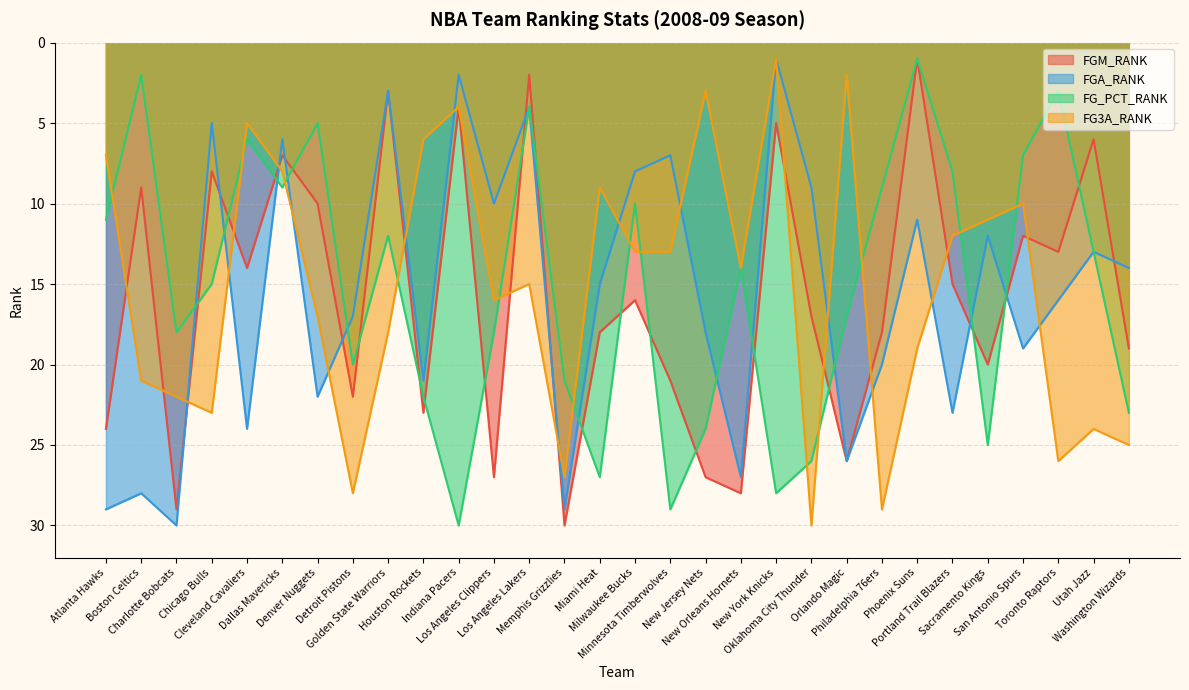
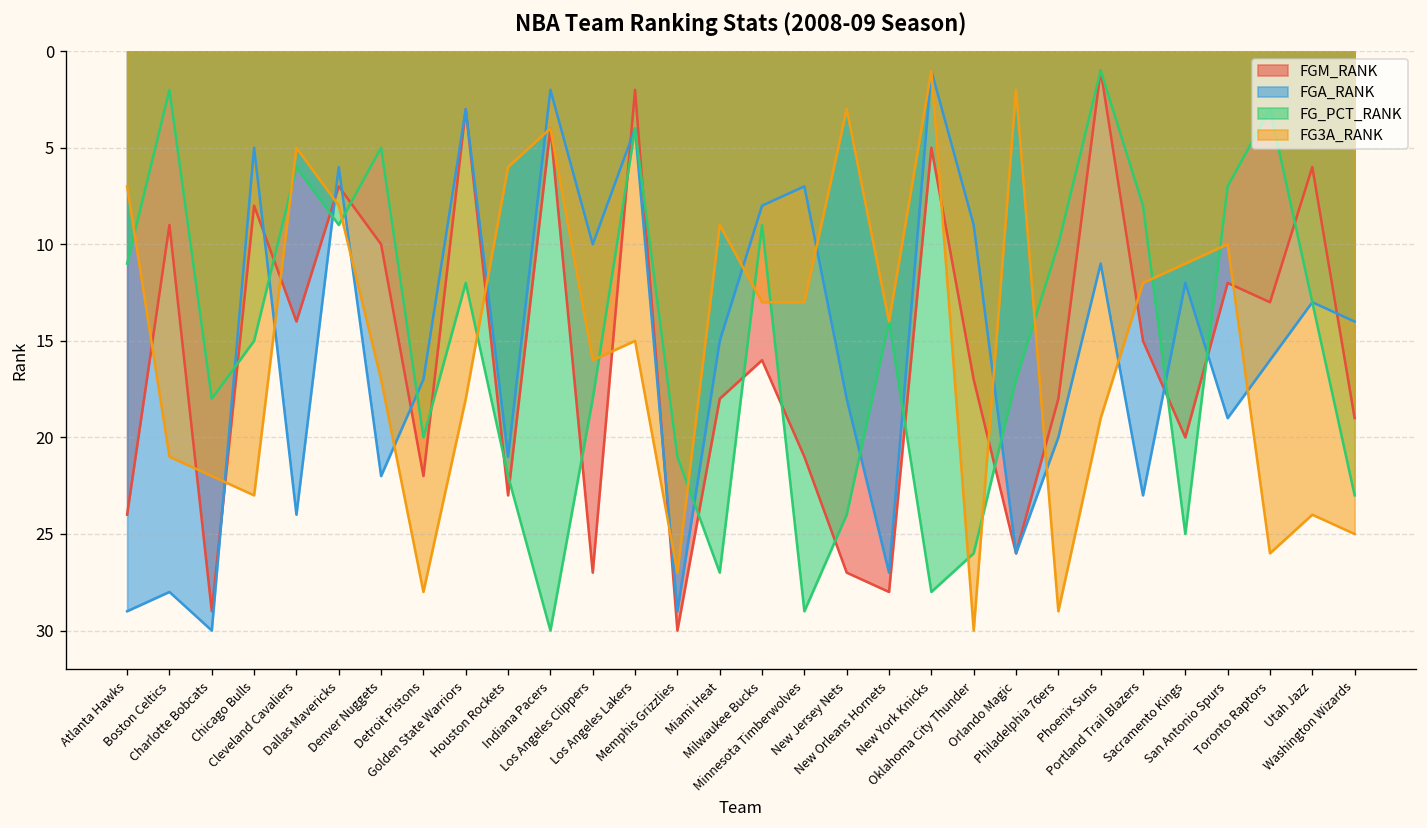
  {
    "FGM_RANK": {
      "Atlanta Hawks": 24,
      "Boston Celtics": 9,
      "Charlotte Bobcats": 29,
      "Chicago Bulls": 8,
      "Cleveland Cavaliers": 14,
      "Dallas Mavericks": 7,
      "Denver Nuggets": 10,
      "Detroit Pistons": 22,
      "Houston Rockets": 23,
      "Los Angeles Clippers": 27,
      "Los Angeles Lakers": 2,
      "Memphis Grizzlies": 30,
      "Miami Heat": 18,
      "Milwaukee Bucks": 16,
      "Minnesota Timberwolves": 21,
      "New Jersey Nets": 27,
      "New Orleans Hornets": 28,
      "New York Knicks": 5,
      "Oklahoma City Thunder": 17,
      "Philadelphia 76ers": 18,
      "Portland Trail Blazers": 15,
      "Sacramento Kings": 20,
      "San Antonio Spurs": 12,
      "Toronto Raptors": 13,
      "Utah Jazz": 6,
      "Washington Wizards": 19
    },
    "FGA_RANK": {
      "Atlanta Hawks": 29,
      "Boston Celtics": 28,
      "Charlotte Bobcats": 30,
      "Chicago Bulls": 5,
      "Cleveland Cavaliers": 24,
      "Dallas Mavericks": 6,
      "Denver Nuggets": 22,
      "Detroit Pistons": 17,
      "Houston Rockets": 21,
      "Indiana Pacers": 2,
      "Los Angeles Clippers": 10,
      "Memphis Grizzlies": 29,
      "Miami Heat": 15,
      "Milwaukee Bucks": 8,
      "Minnesota Timberwolves": 7,
      "New Jersey Nets": 18,
      "New Orleans Hornets": 27,
      "Oklahoma City Thunder": 9,
      "Philadelphia 76ers": 20,
      "Phoenix Suns": 11,
      "Portland Trail Blazers": 23,
      "Sacramento Kings": 12,
      "San Antonio Spurs": 19,
      "Toronto Raptors": 16,
      "Washington Wizards": 14
    },
    "FG_PCT_RANK": {
      "Atlanta Hawks": 11,
      "Boston Celtics": 2,
      "Charlotte Bobcats": 18,
      "Chicago Bulls": 15,
      "Cleveland Cavaliers": 6,
      "Dallas Mavericks": 9,
      "Denver Nuggets": 5,
      "Detroit Pistons": 20,
      "Golden State Warriors": 12,
      "Houston Rockets": 22,
      "Indiana Pacers": 30,
      "Los Angeles Clippers": 18,
      "Memphis Grizzlies": 21,
      "Miami Heat": 27,
-     "Milwaukee Bucks": 10,
+     "Milwaukee Bucks": 9,
      "Minnesota Timberwolves": 29,
      "New Jersey Nets": 24,
      "New York Knicks": 28,
      "Oklahoma City Thunder": 26,
      "Orlando Magic": 17,
-     "Philadelphia 76ers": 9,
+     "Philadelphia 76ers": 10,
      "Portland Trail Blazers": 8,
      "Sacramento Kings": 25,
      "San Antonio Spurs": 7,
      "Washington Wizards": 23
    },
    "FG3A_RANK": {
      "Atlanta Hawks": 7,
      "Boston Celtics": 21,
      "Charlotte Bobcats": 22,
      "Chicago Bulls": 23,
      "Cleveland Cavaliers": 5,
      "Dallas Mavericks": 8,
      "Denver Nuggets": 17,
      "Detroit Pistons": 28,
      "Golden State Warriors": 18,
      "Houston Rockets": 6,
      "Los Angeles Clippers": 16,
      "Los Angeles Lakers": 15,
      "Memphis Grizzlies": 27,
      "Miami Heat": 9,
      "Milwaukee Bucks": 13,
      "Minnesota Timberwolves": 13,
      "New Jersey Nets": 3,
      "Oklahoma City Thunder": 30,
      "Orlando Magic": 2,
      "Philadelphia 76ers": 29,
      "Phoenix Suns": 19,
      "Portland Trail Blazers": 12,
      "Sacramento Kings": 11,
      "San Antonio Spurs": 10,
      "Toronto Raptors": 26,
      "Utah Jazz": 24,
      "Washington Wizards": 25
    }
  }
